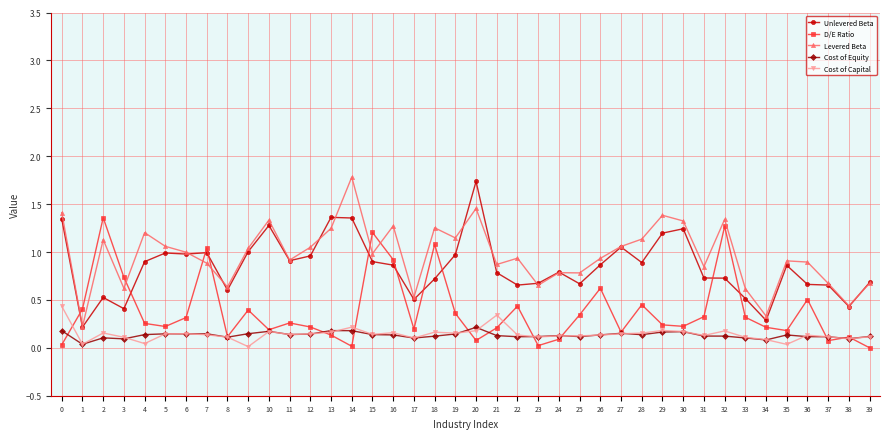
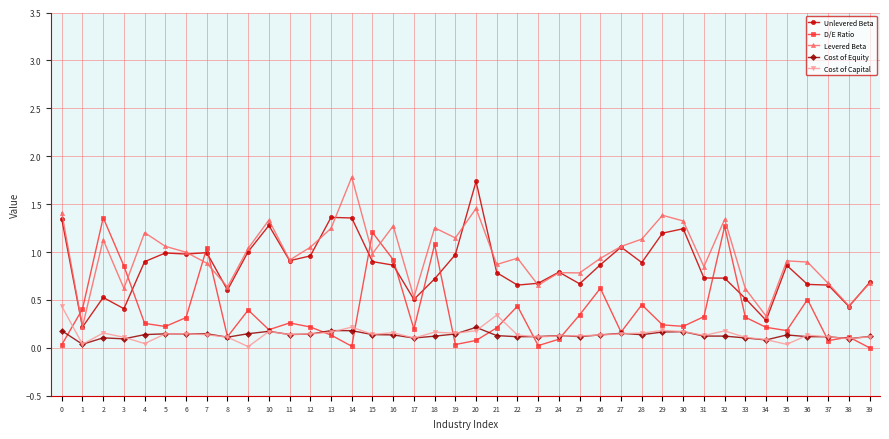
  {
    "D/E Ratio": {
      "0": 0.0,
      "1": 0.4,
      "2": 1.4,
-     "3": 0.7,
+     "3": 0.9,
      "4": 0.3,
      "5": 0.2,
      "6": 0.3,
      "7": 1.0,
      "9": 0.4,
      "11": 0.3,
      "12": 0.2,
      "13": 0.1,
      "14": 0.0,
      "15": 1.2,
      "16": 0.9,
      "17": 0.2,
      "18": 1.1,
-     "19": 0.4,
+     "19": 0.0,
      "20": 0.1,
      "21": 0.2,
      "22": 0.4,
      "23": 0.0,
      "24": 0.1,
      "25": 0.3,
      "26": 0.6,
      "28": 0.4,
      "29": 0.2,
      "30": 0.2,
      "31": 0.3,
      "32": 1.3,
      "33": 0.3,
      "34": 0.2,
      "35": 0.2,
      "36": 0.5,
      "37": 0.1,
      "39": 0.0
    },
    "Levered Beta": {
      "0": 1.4,
      "2": 1.1,
      "3": 0.6,
      "4": 1.2,
      "5": 1.1,
      "7": 0.9,
      "8": 0.6,
      "9": 1.0,
      "10": 1.3,
      "12": 1.0,
      "13": 1.2,
      "14": 1.8,
      "15": 1.0,
      "16": 1.3,
      "18": 1.3,
      "19": 1.1,
      "20": 1.5,
      "21": 0.9,
      "22": 0.9,
      "25": 0.8,
      "26": 0.9,
      "28": 1.1,
      "29": 1.4,
      "30": 1.3,
      "31": 0.8,
      "32": 1.3,
      "33": 0.6,
      "34": 0.3,
      "35": 0.9,
      "36": 0.9
    },
    "Cost of Capital": {
      "0": 0.4,
      "2": 0.2,
      "4": 0.0,
      "9": 0.0,
      "14": 0.2,
      "18": 0.2,
      "20": 0.2,
      "21": 0.3,
      "32": 0.2,
      "35": 0.0
    }
  }
